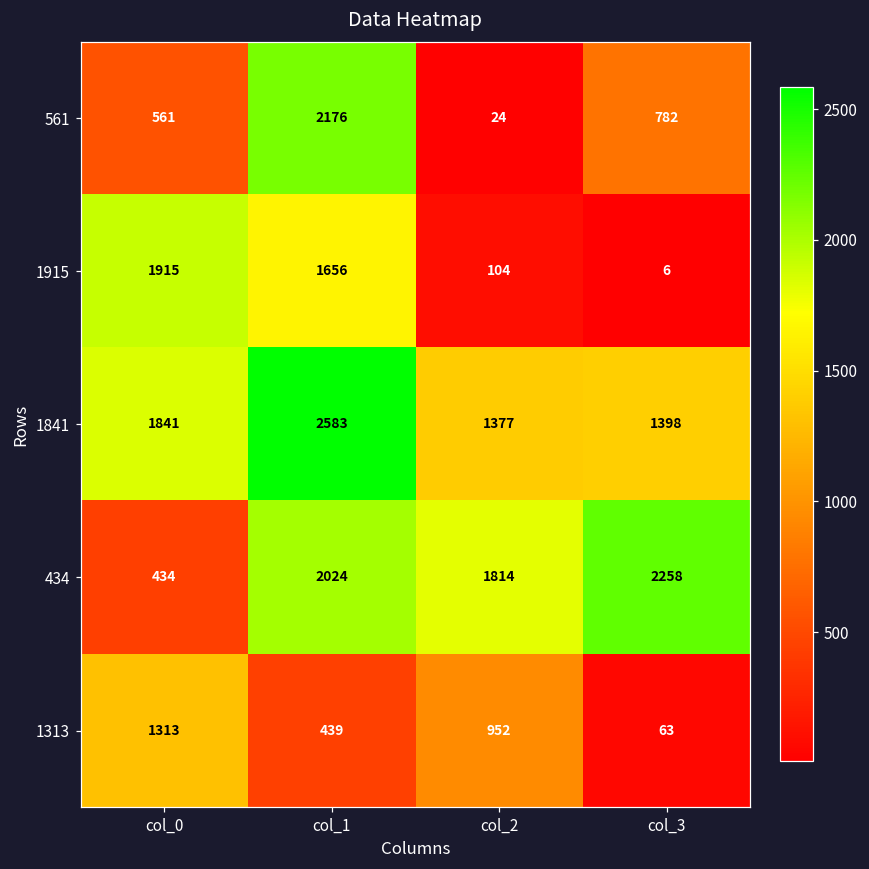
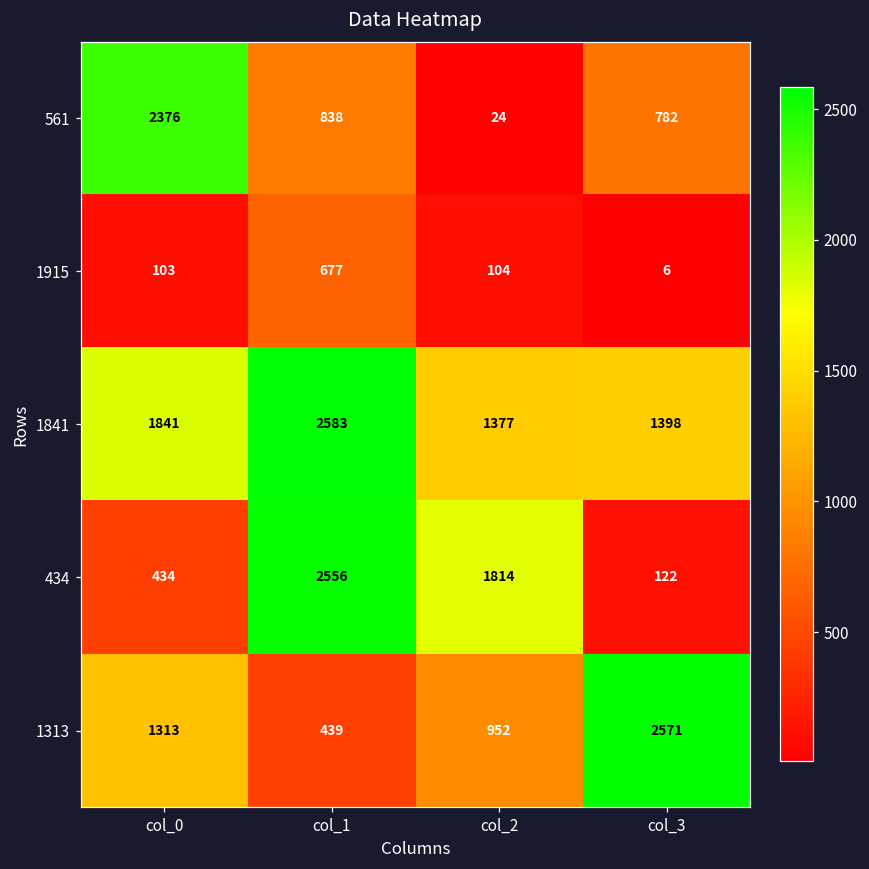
  {
    "561": {
-     "col_0": 561,
-     "col_1": 2176,
+     "col_0": 2376,
+     "col_1": 838,
      "col_2": 24,
      "col_3": 782
    },
    "1915": {
-     "col_0": 1915,
-     "col_1": 1656,
+     "col_0": 103,
+     "col_1": 677,
      "col_2": 104,
      "col_3": 6
    },
    "1841": {
      "col_0": 1841,
      "col_1": 2583,
      "col_2": 1377,
      "col_3": 1398
    },
    "434": {
      "col_0": 434,
-     "col_1": 2024,
+     "col_1": 2556,
      "col_2": 1814,
-     "col_3": 2258
+     "col_3": 122
    },
    "1313": {
      "col_0": 1313,
      "col_1": 439,
      "col_2": 952,
-     "col_3": 63
+     "col_3": 2571
    }
  }
